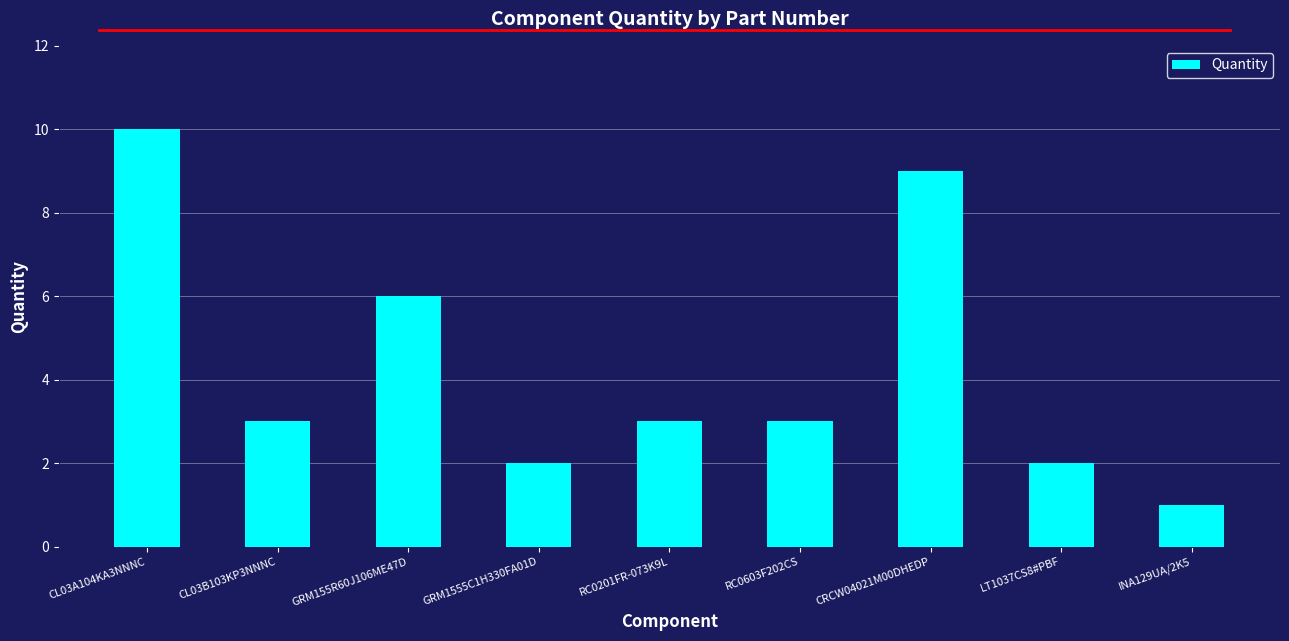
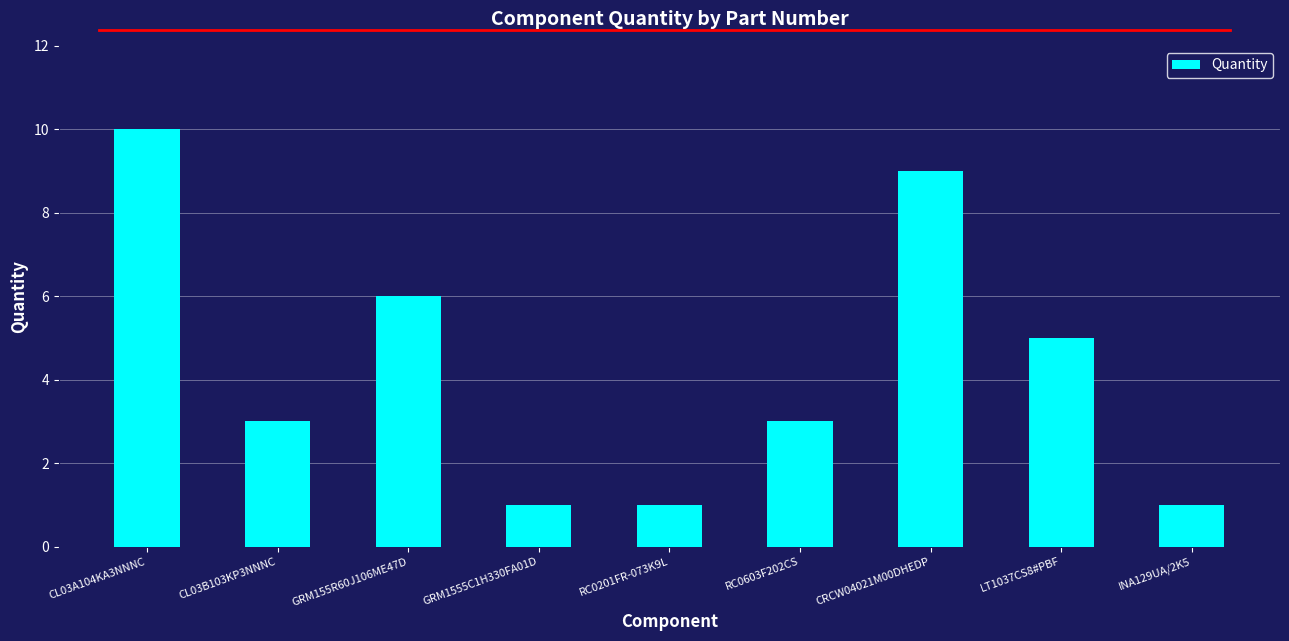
  {
    "CL03A104KA3NNNC": 10,
    "CL03B103KP3NNNC": 3,
    "GRM155R60J106ME47D": 6,
-   "GRM1555C1H330FA01D": 2,
-   "RC0201FR-073K9L": 3,
+   "GRM1555C1H330FA01D": 1,
+   "RC0201FR-073K9L": 1,
    "RC0603F202CS": 3,
    "CRCW04021M00DHEDP": 9,
-   "LT1037CS8#PBF": 2,
+   "LT1037CS8#PBF": 5,
    "INA129UA/2K5": 1
  }
